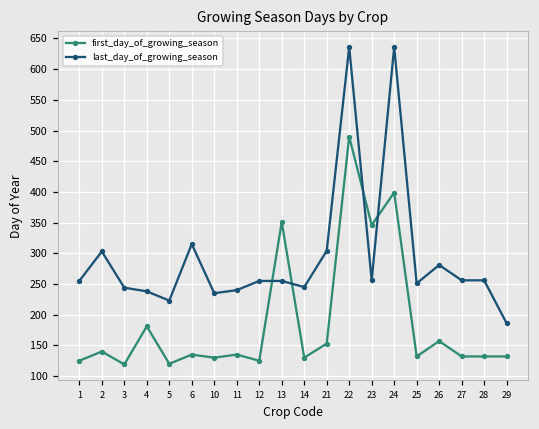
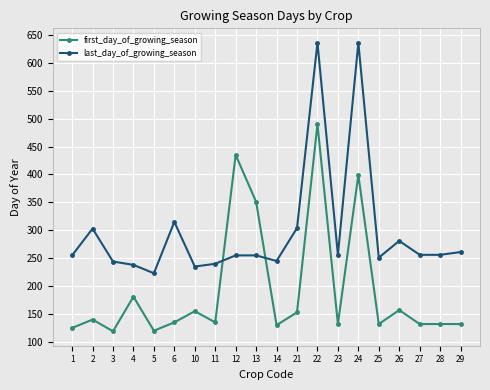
  {
    "first_day_of_growing_season": {
      "1": 130,
      "2": 140,
      "3": 120,
      "4": 180,
      "5": 120,
      "6": 140,
-     "10": 130,
+     "10": 160,
      "11": 140,
-     "12": 130,
+     "12": 440,
      "13": 350,
      "14": 130,
      "21": 150,
      "22": 490,
-     "23": 350,
+     "23": 130,
      "24": 400,
      "25": 130,
      "26": 160,
      "27": 130,
      "28": 130,
      "29": 130
    },
    "last_day_of_growing_season": {
      "1": 260,
      "2": 300,
      "3": 240,
      "4": 240,
      "5": 220,
      "6": 320,
      "10": 240,
      "11": 240,
      "12": 260,
      "13": 260,
      "14": 250,
      "21": 300,
      "22": 640,
      "23": 260,
      "24": 640,
      "25": 250,
      "26": 280,
      "27": 260,
      "28": 260,
-     "29": 190
+     "29": 260
    }
  }
